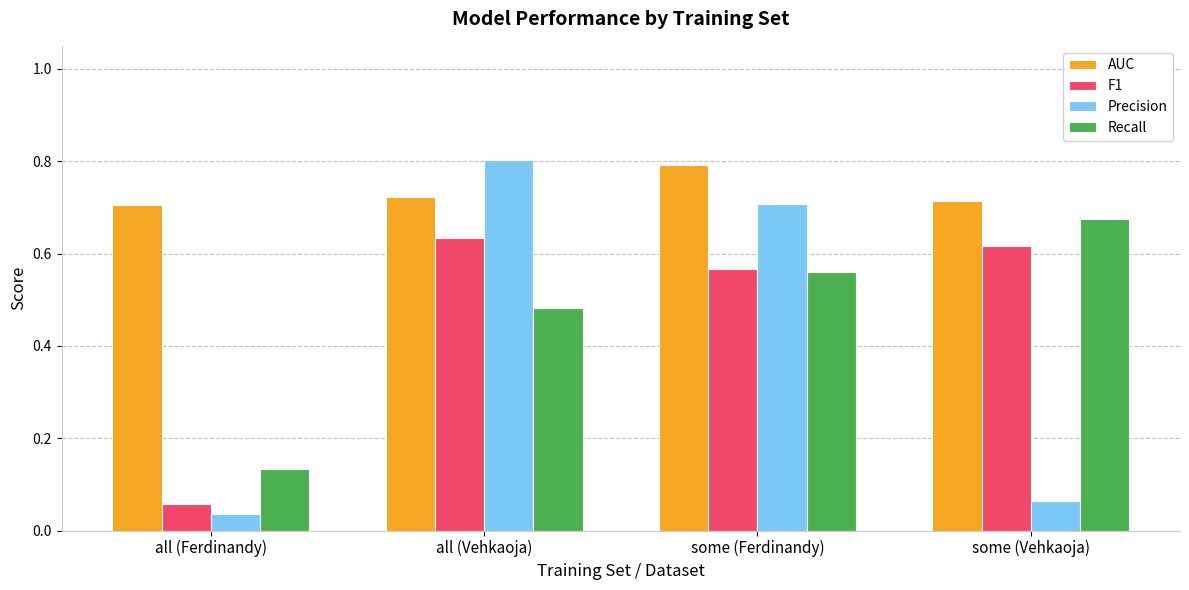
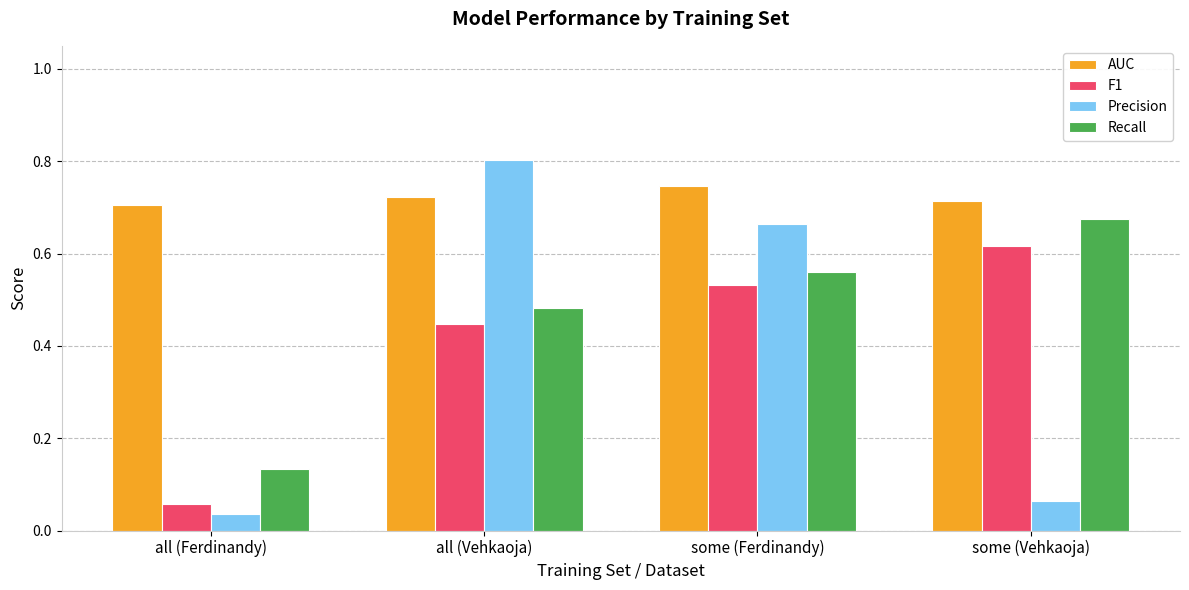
  {
    "AUC": {
      "all (Ferdinandy)": 0.70,
      "all (Vehkaoja)": 0.72,
-     "some (Ferdinandy)": 0.79,
+     "some (Ferdinandy)": 0.75,
      "some (Vehkaoja)": 0.71
    },
    "F1": {
      "all (Ferdinandy)": 0.06,
-     "all (Vehkaoja)": 0.63,
-     "some (Ferdinandy)": 0.57,
+     "all (Vehkaoja)": 0.45,
+     "some (Ferdinandy)": 0.53,
      "some (Vehkaoja)": 0.62
    },
    "Precision": {
      "all (Ferdinandy)": 0.04,
      "all (Vehkaoja)": 0.80,
-     "some (Ferdinandy)": 0.71,
+     "some (Ferdinandy)": 0.66,
      "some (Vehkaoja)": 0.06
    },
    "Recall": {
      "all (Ferdinandy)": 0.13,
      "all (Vehkaoja)": 0.48,
      "some (Ferdinandy)": 0.56,
      "some (Vehkaoja)": 0.67
    }
  }
